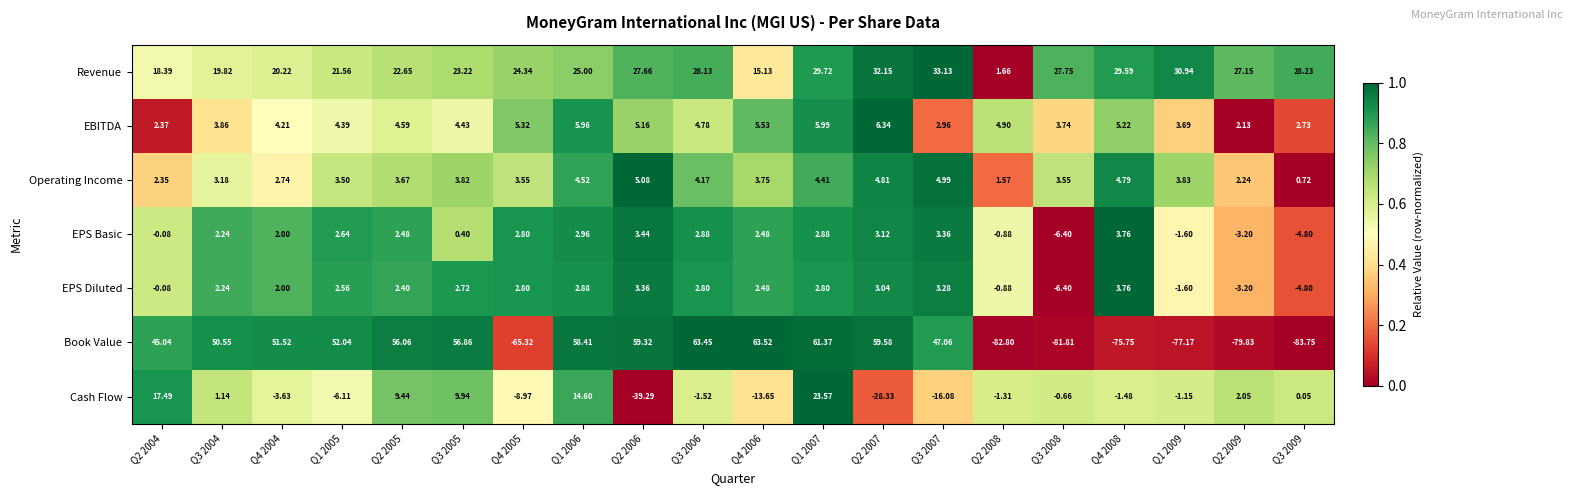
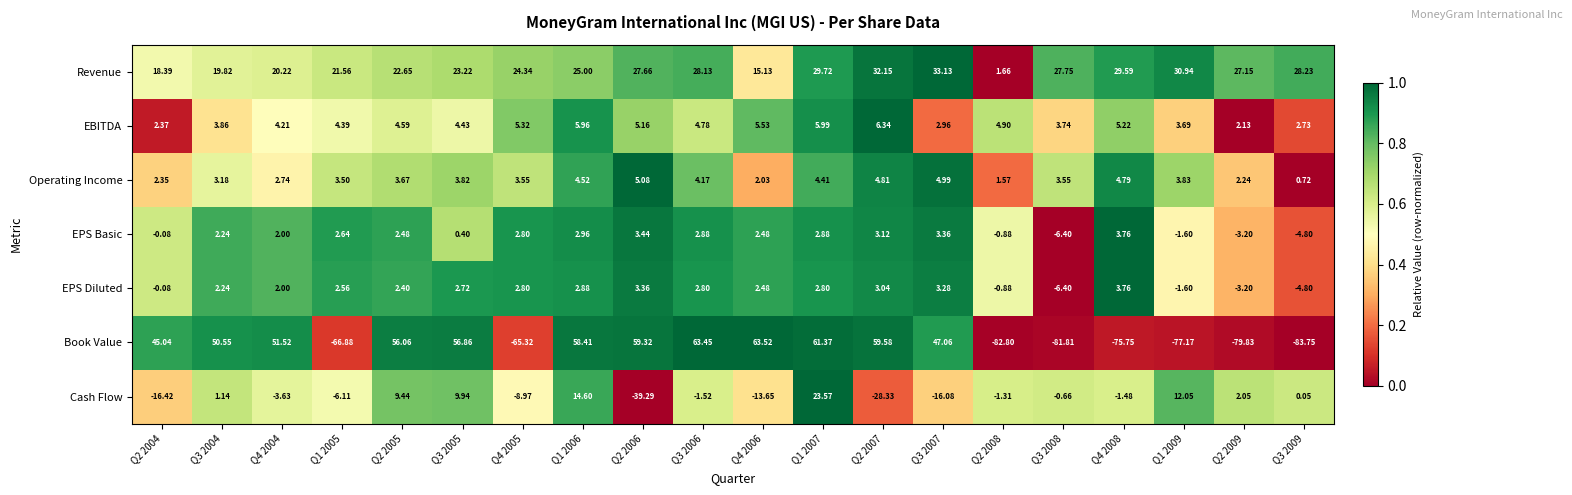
  {
    "Revenue": {
      "Q2 2004": 18.39,
      "Q3 2004": 19.82,
      "Q4 2004": 20.22,
      "Q1 2005": 21.56,
      "Q2 2005": 22.65,
      "Q3 2005": 23.22,
      "Q4 2005": 24.34,
      "Q1 2006": 25.00,
      "Q2 2006": 27.66,
      "Q3 2006": 28.13,
      "Q4 2006": 15.13,
      "Q1 2007": 29.72,
      "Q2 2007": 32.15,
      "Q3 2007": 33.13,
      "Q2 2008": 1.66,
      "Q3 2008": 27.75,
      "Q4 2008": 29.59,
      "Q1 2009": 30.94,
      "Q2 2009": 27.15,
      "Q3 2009": 28.23
    },
    "EBITDA": {
      "Q2 2004": 2.37,
      "Q3 2004": 3.86,
      "Q4 2004": 4.21,
      "Q1 2005": 4.39,
      "Q2 2005": 4.59,
      "Q3 2005": 4.43,
      "Q4 2005": 5.32,
      "Q1 2006": 5.96,
      "Q2 2006": 5.16,
      "Q3 2006": 4.78,
      "Q4 2006": 5.53,
      "Q1 2007": 5.99,
      "Q2 2007": 6.34,
      "Q3 2007": 2.96,
      "Q2 2008": 4.90,
      "Q3 2008": 3.74,
      "Q4 2008": 5.22,
      "Q1 2009": 3.69,
      "Q2 2009": 2.13,
      "Q3 2009": 2.73
    },
    "Operating Income": {
      "Q2 2004": 2.35,
      "Q3 2004": 3.18,
      "Q4 2004": 2.74,
      "Q1 2005": 3.50,
      "Q2 2005": 3.67,
      "Q3 2005": 3.82,
      "Q4 2005": 3.55,
      "Q1 2006": 4.52,
      "Q2 2006": 5.08,
      "Q3 2006": 4.17,
-     "Q4 2006": 3.75,
+     "Q4 2006": 2.03,
      "Q1 2007": 4.41,
      "Q2 2007": 4.81,
      "Q3 2007": 4.99,
      "Q2 2008": 1.57,
      "Q3 2008": 3.55,
      "Q4 2008": 4.79,
      "Q1 2009": 3.83,
      "Q2 2009": 2.24,
      "Q3 2009": 0.72
    },
    "EPS Basic": {
      "Q2 2004": -0.08,
      "Q3 2004": 2.24,
      "Q4 2004": 2.00,
      "Q1 2005": 2.64,
      "Q2 2005": 2.48,
      "Q3 2005": 0.40,
      "Q4 2005": 2.80,
      "Q1 2006": 2.96,
      "Q2 2006": 3.44,
      "Q3 2006": 2.88,
      "Q4 2006": 2.48,
      "Q1 2007": 2.88,
      "Q2 2007": 3.12,
      "Q3 2007": 3.36,
      "Q2 2008": -0.88,
      "Q3 2008": -6.40,
      "Q4 2008": 3.76,
      "Q1 2009": -1.60,
      "Q2 2009": -3.20,
      "Q3 2009": -4.80
    },
    "EPS Diluted": {
      "Q2 2004": -0.08,
      "Q3 2004": 2.24,
      "Q4 2004": 2.00,
      "Q1 2005": 2.56,
      "Q2 2005": 2.40,
      "Q3 2005": 2.72,
      "Q4 2005": 2.80,
      "Q1 2006": 2.88,
      "Q2 2006": 3.36,
      "Q3 2006": 2.80,
      "Q4 2006": 2.48,
      "Q1 2007": 2.80,
      "Q2 2007": 3.04,
      "Q3 2007": 3.28,
      "Q2 2008": -0.88,
      "Q3 2008": -6.40,
      "Q4 2008": 3.76,
      "Q1 2009": -1.60,
      "Q2 2009": -3.20,
      "Q3 2009": -4.80
    },
    "Book Value": {
      "Q2 2004": 45.04,
      "Q3 2004": 50.55,
      "Q4 2004": 51.52,
-     "Q1 2005": 52.04,
+     "Q1 2005": -66.88,
      "Q2 2005": 56.06,
      "Q3 2005": 56.86,
      "Q4 2005": -65.32,
      "Q1 2006": 58.41,
      "Q2 2006": 59.32,
      "Q3 2006": 63.45,
      "Q4 2006": 63.52,
      "Q1 2007": 61.37,
      "Q2 2007": 59.58,
      "Q3 2007": 47.06,
      "Q2 2008": -82.80,
      "Q3 2008": -81.81,
      "Q4 2008": -75.75,
      "Q1 2009": -77.17,
      "Q2 2009": -79.83,
      "Q3 2009": -83.75
    },
    "Cash Flow": {
-     "Q2 2004": 17.49,
+     "Q2 2004": -16.42,
      "Q3 2004": 1.14,
      "Q4 2004": -3.63,
      "Q1 2005": -6.11,
      "Q2 2005": 9.44,
      "Q3 2005": 9.94,
      "Q4 2005": -8.97,
      "Q1 2006": 14.60,
      "Q2 2006": -39.29,
      "Q3 2006": -1.52,
      "Q4 2006": -13.65,
      "Q1 2007": 23.57,
      "Q2 2007": -28.33,
      "Q3 2007": -16.08,
      "Q2 2008": -1.31,
      "Q3 2008": -0.66,
      "Q4 2008": -1.48,
-     "Q1 2009": -1.15,
+     "Q1 2009": 12.05,
      "Q2 2009": 2.05,
      "Q3 2009": 0.05
    }
  }
